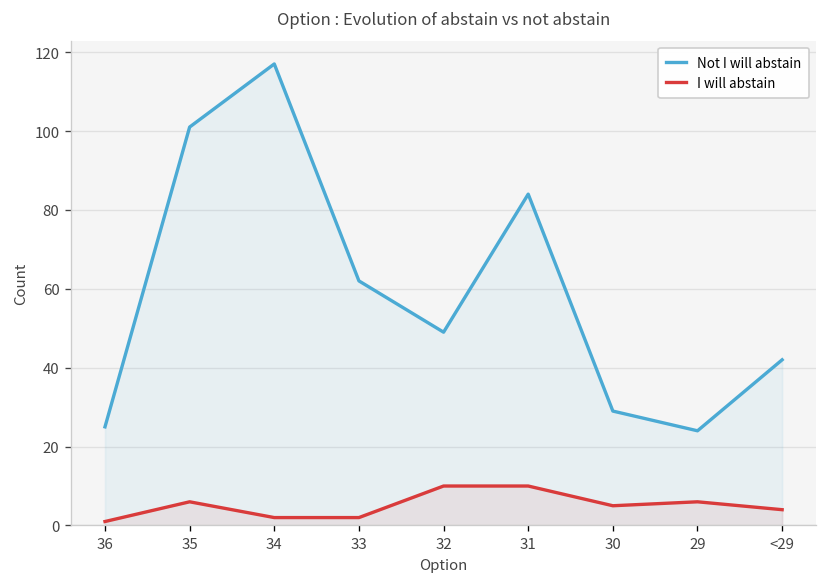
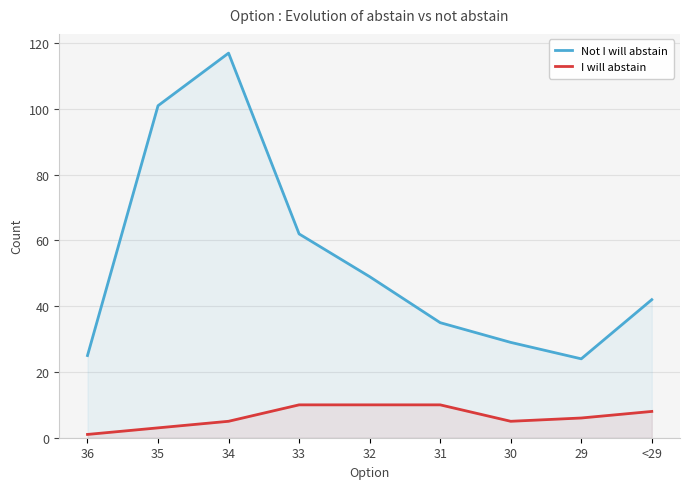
  {
    "Not I will abstain": {
      "36": 25,
      "35": 101,
      "34": 117,
      "33": 62,
      "32": 49,
-     "31": 84,
+     "31": 35,
      "30": 29,
      "29": 24,
      "<29": 42
    },
    "I will abstain": {
      "36": 1,
-     "35": 6,
-     "34": 2,
-     "33": 2,
+     "35": 3,
+     "34": 5,
+     "33": 10,
      "32": 10,
      "31": 10,
      "30": 5,
      "29": 6,
-     "<29": 4
+     "<29": 8
    }
  }
